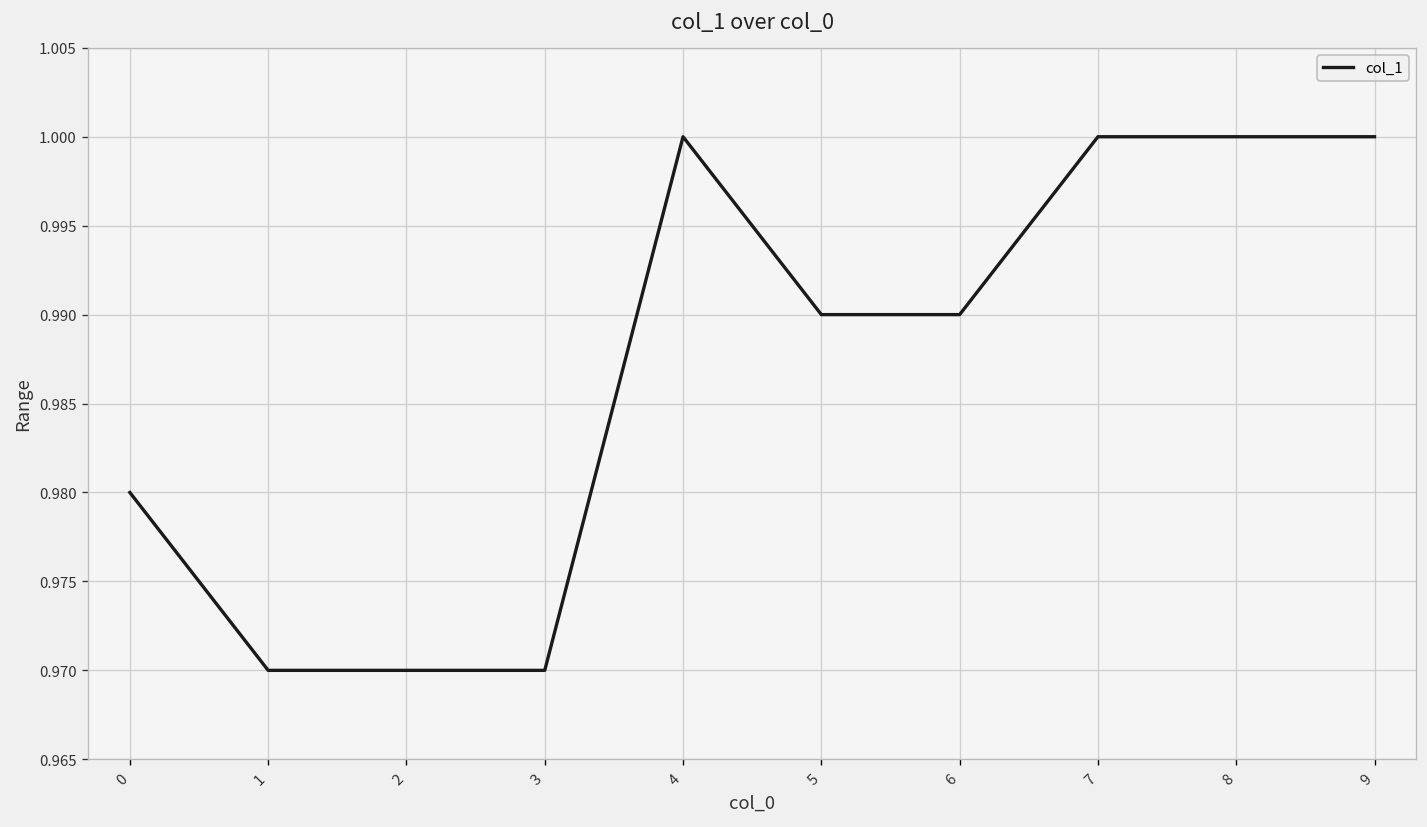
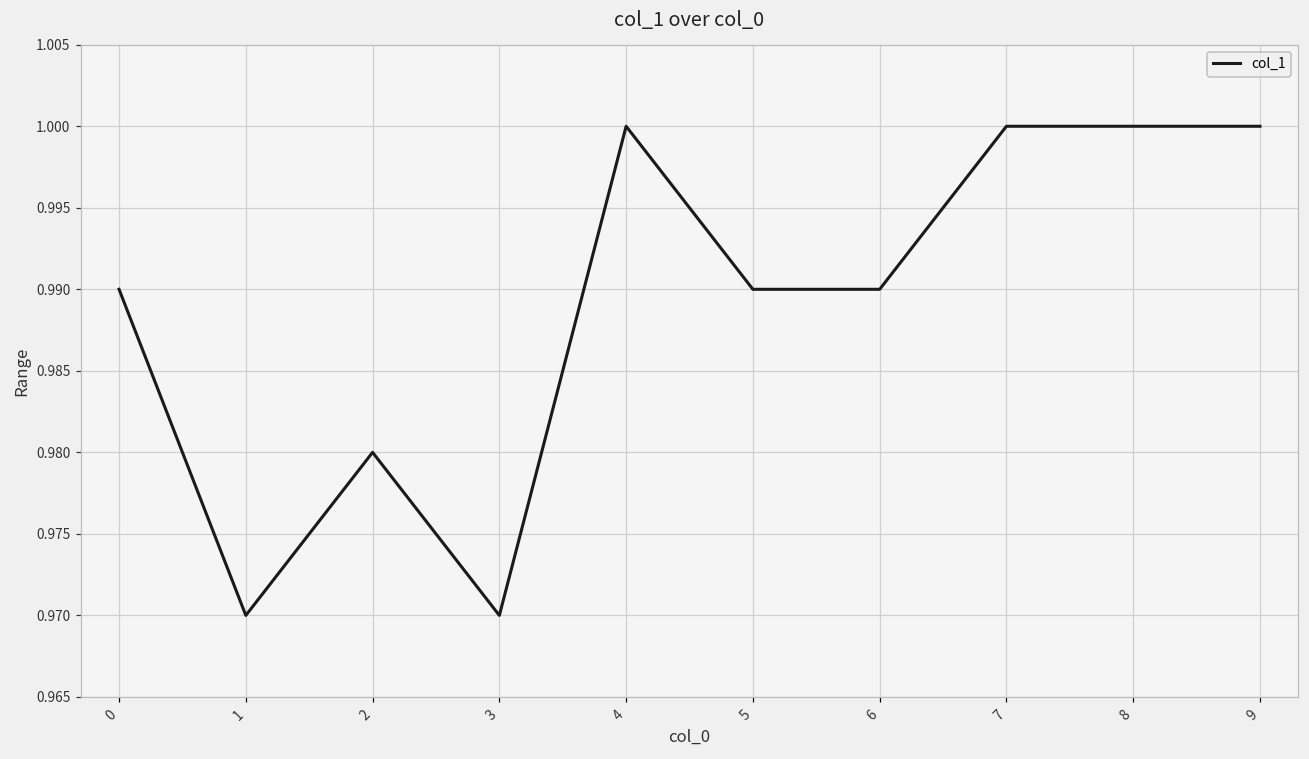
  {
-   "0": 0.98,
+   "0": 0.99,
    "1": 0.97,
-   "2": 0.97,
+   "2": 0.98,
    "3": 0.97,
    "4": 1.00,
    "5": 0.99,
    "6": 0.99,
    "7": 1.00,
    "8": 1.00,
    "9": 1.00
  }
